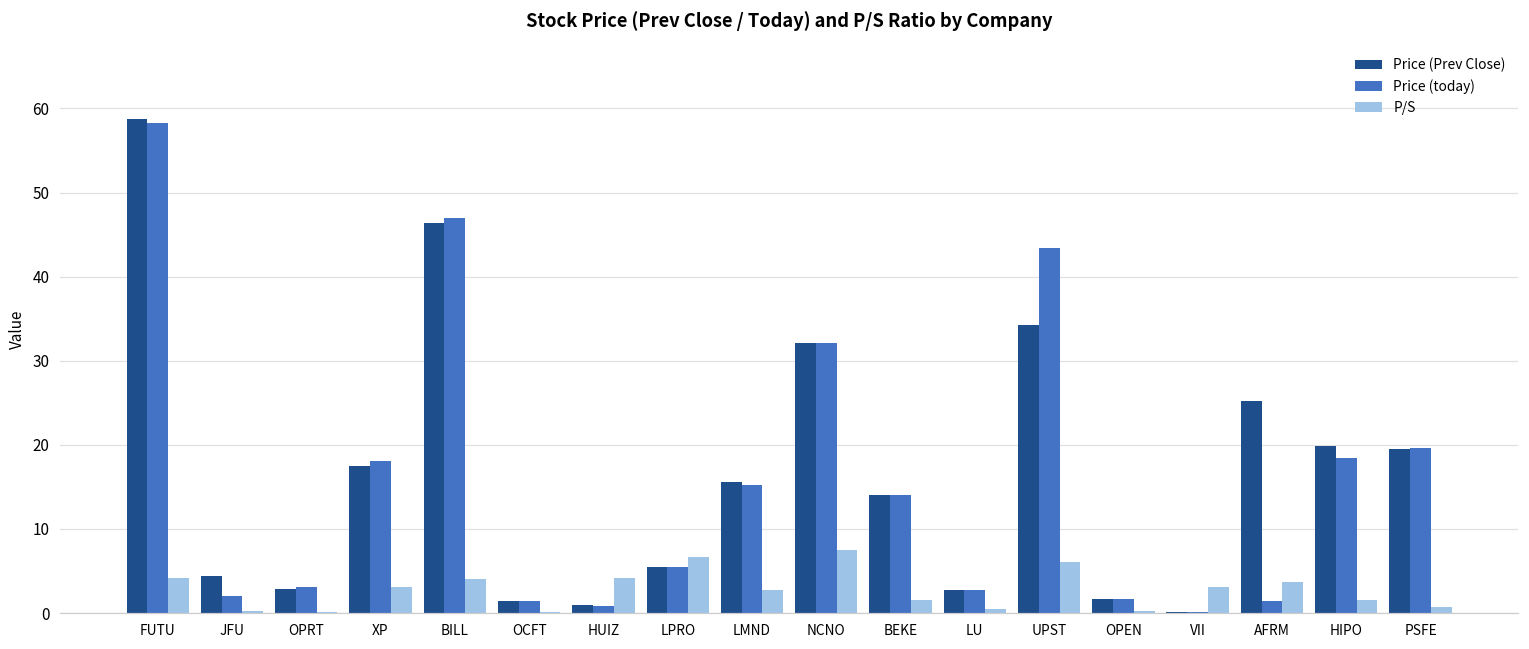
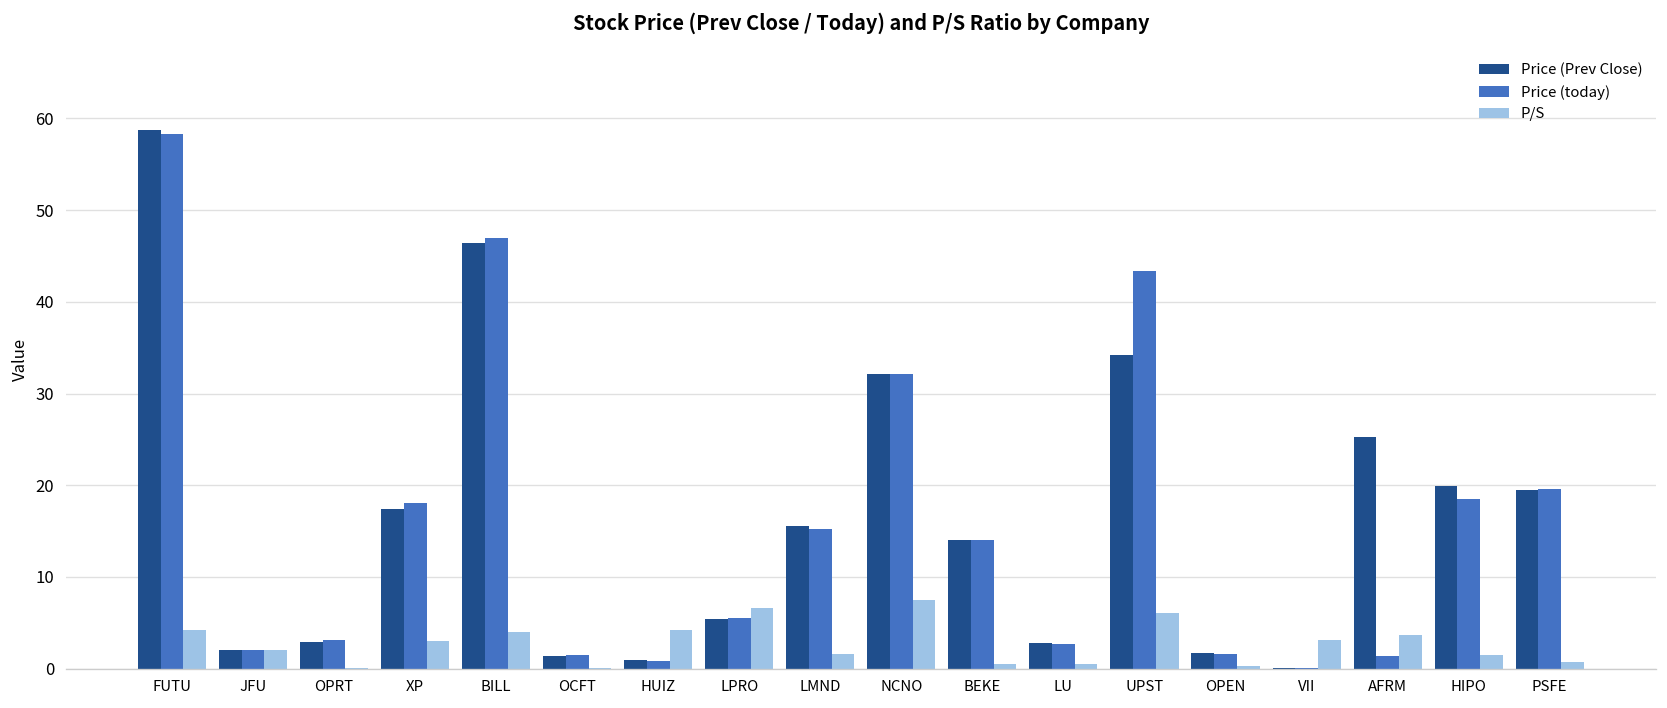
  {
    "Price (Prev Close)": {
      "FUTU": 59,
-     "JFU": 4,
+     "JFU": 2,
      "OPRT": 3,
      "XP": 17,
      "BILL": 46,
      "OCFT": 1,
      "HUIZ": 1,
      "LPRO": 5,
      "LMND": 16,
      "NCNO": 32,
      "BEKE": 14,
      "LU": 3,
      "UPST": 34,
      "OPEN": 2,
      "AFRM": 25,
      "HIPO": 20,
      "PSFE": 19
    },
    "Price (today)": {
      "FUTU": 58,
      "JFU": 2,
      "OPRT": 3,
      "XP": 18,
      "BILL": 47,
      "OCFT": 1,
      "HUIZ": 1,
      "LPRO": 6,
      "LMND": 15,
      "NCNO": 32,
      "BEKE": 14,
      "LU": 3,
      "UPST": 43,
      "OPEN": 2,
      "AFRM": 1,
      "HIPO": 18,
      "PSFE": 20
    },
    "P/S": {
      "FUTU": 4,
-     "JFU": 0,
+     "JFU": 2,
      "XP": 3,
      "BILL": 4,
      "HUIZ": 4,
      "LPRO": 7,
-     "LMND": 3,
+     "LMND": 2,
      "NCNO": 8,
-     "BEKE": 2,
+     "BEKE": 1,
      "LU": 1,
      "UPST": 6,
      "VII": 3,
      "AFRM": 4,
      "HIPO": 2,
      "PSFE": 1
    }
  }
